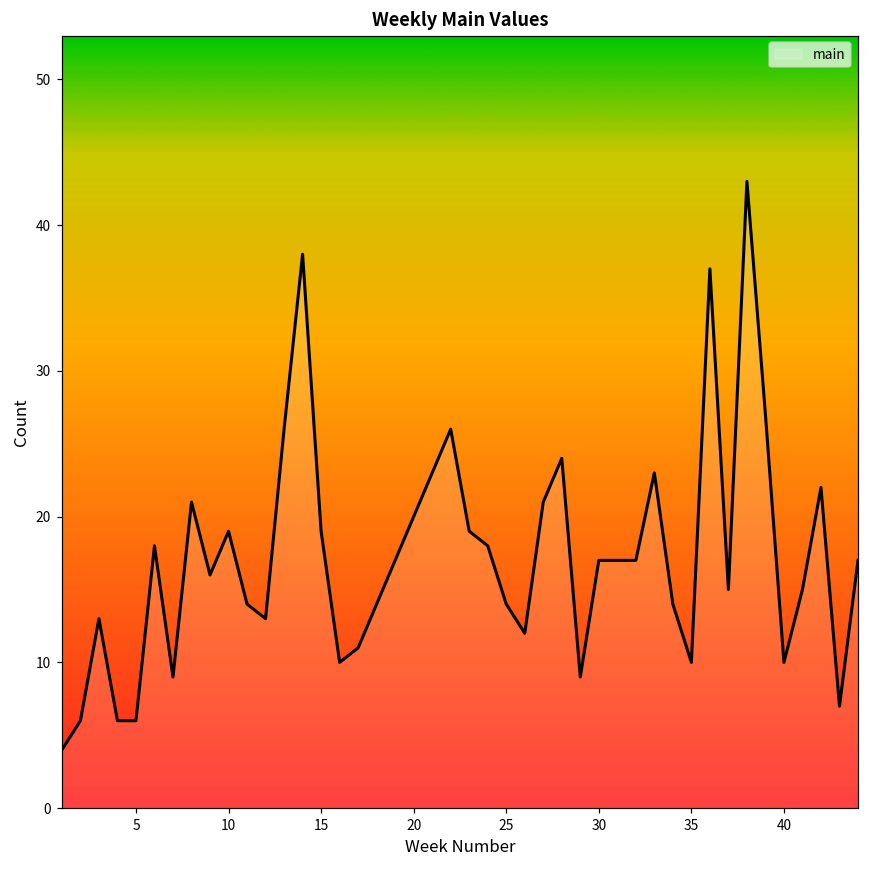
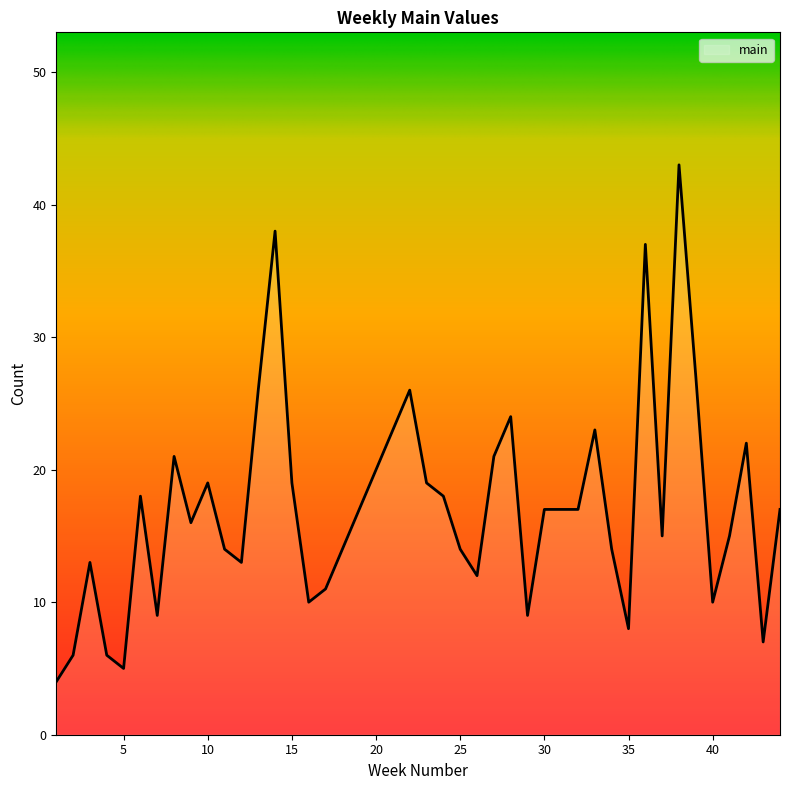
  {
-   "5": 6,
+   "5": 5,
    "10": 19,
    "15": 19,
    "25": 14,
    "30": 17,
-   "35": 10,
+   "35": 8,
    "40": 10
  }
